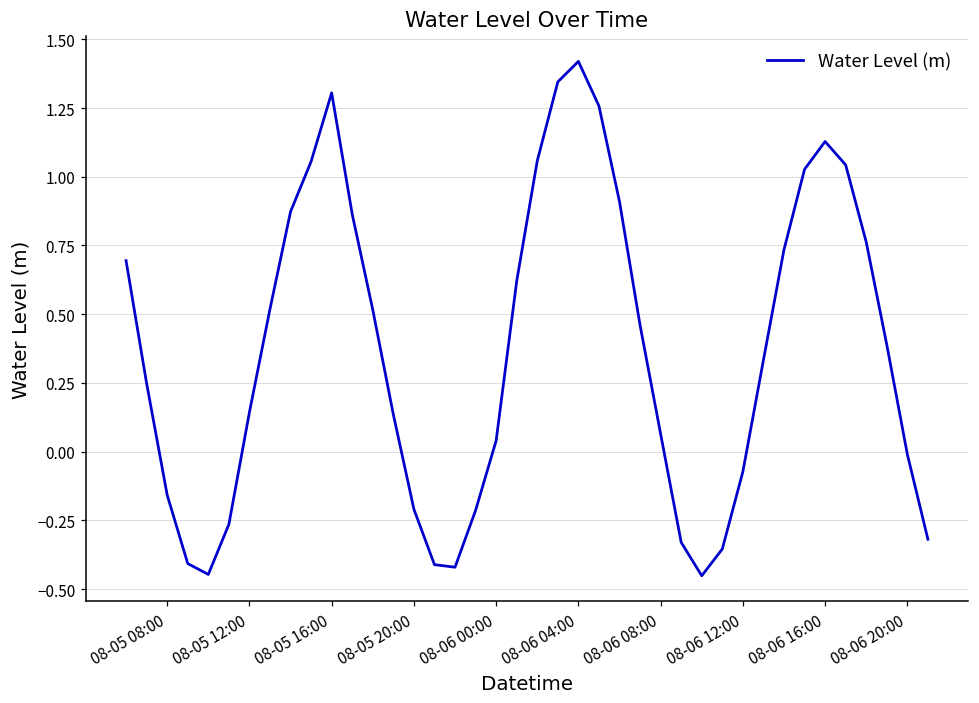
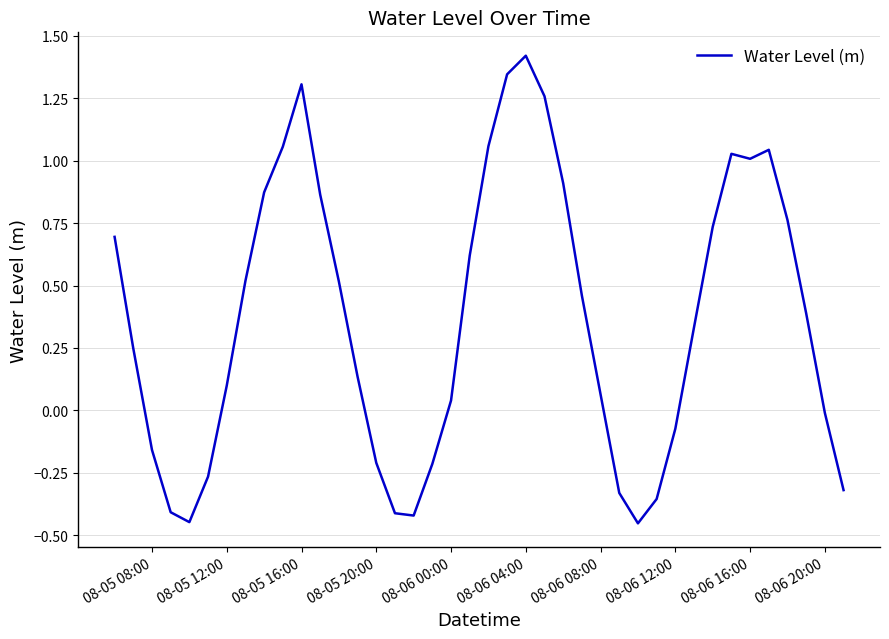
  {
    "08-05 08:00": -0.16,
-   "08-05 12:00": 0.14,
+   "08-05 12:00": 0.10,
    "08-05 16:00": 1.31,
    "08-05 20:00": -0.21,
    "08-06 00:00": 0.04,
    "08-06 04:00": 1.42,
    "08-06 08:00": 0.06,
    "08-06 12:00": -0.07,
-   "08-06 16:00": 1.13,
+   "08-06 16:00": 1.01,
    "08-06 20:00": -0.01
  }
